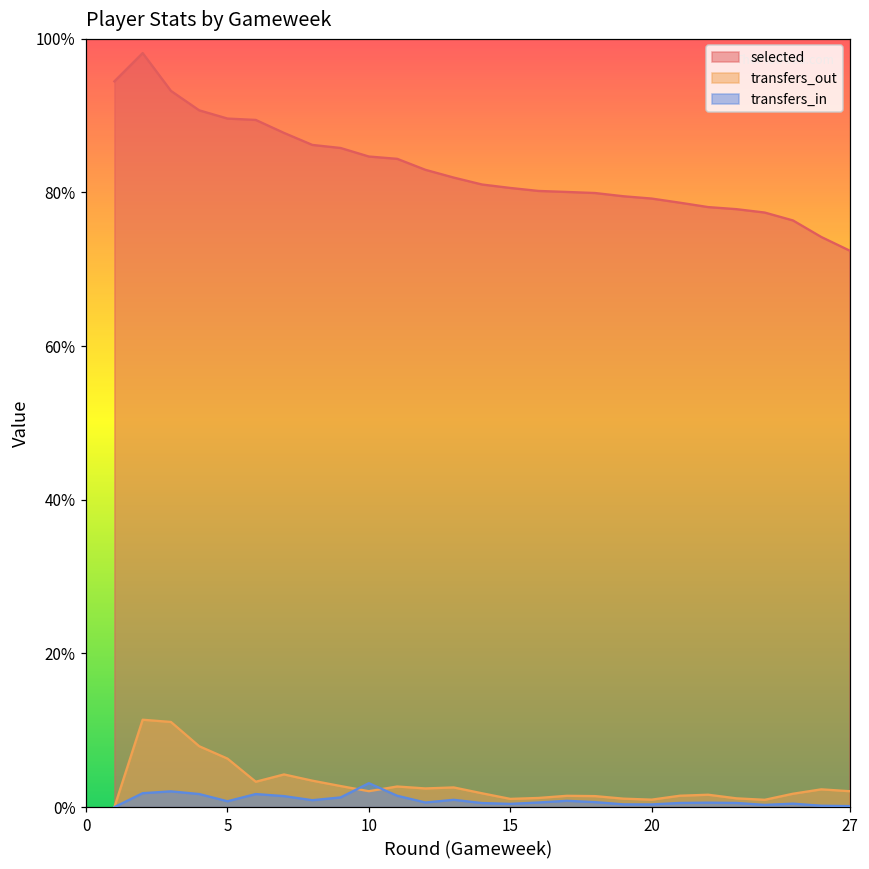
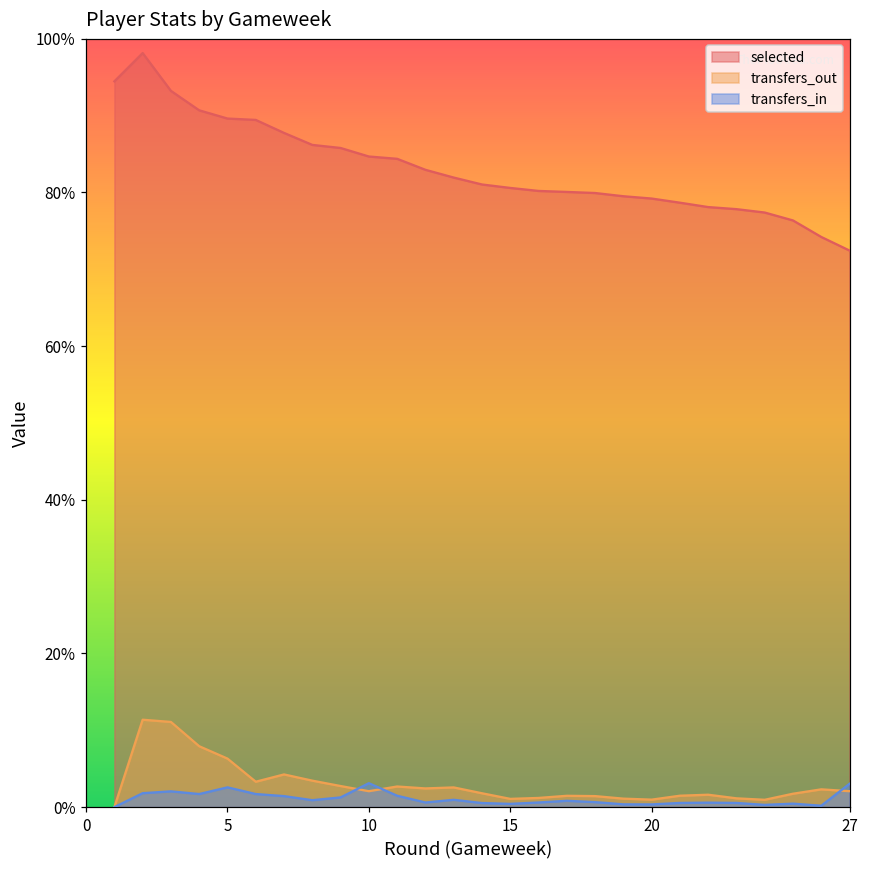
  {
    "transfers_in": {
-     "5": "1%",
+     "5": "3%",
      "10": "3%",
      "15": "0%",
      "20": "0%",
-     "27": "0%"
+     "27": "3%"
    }
  }
